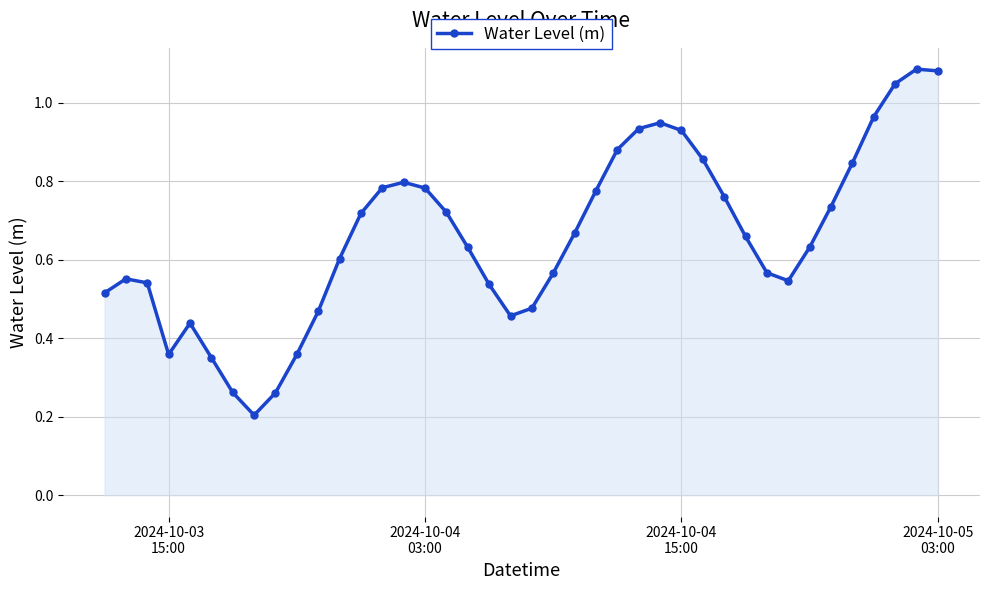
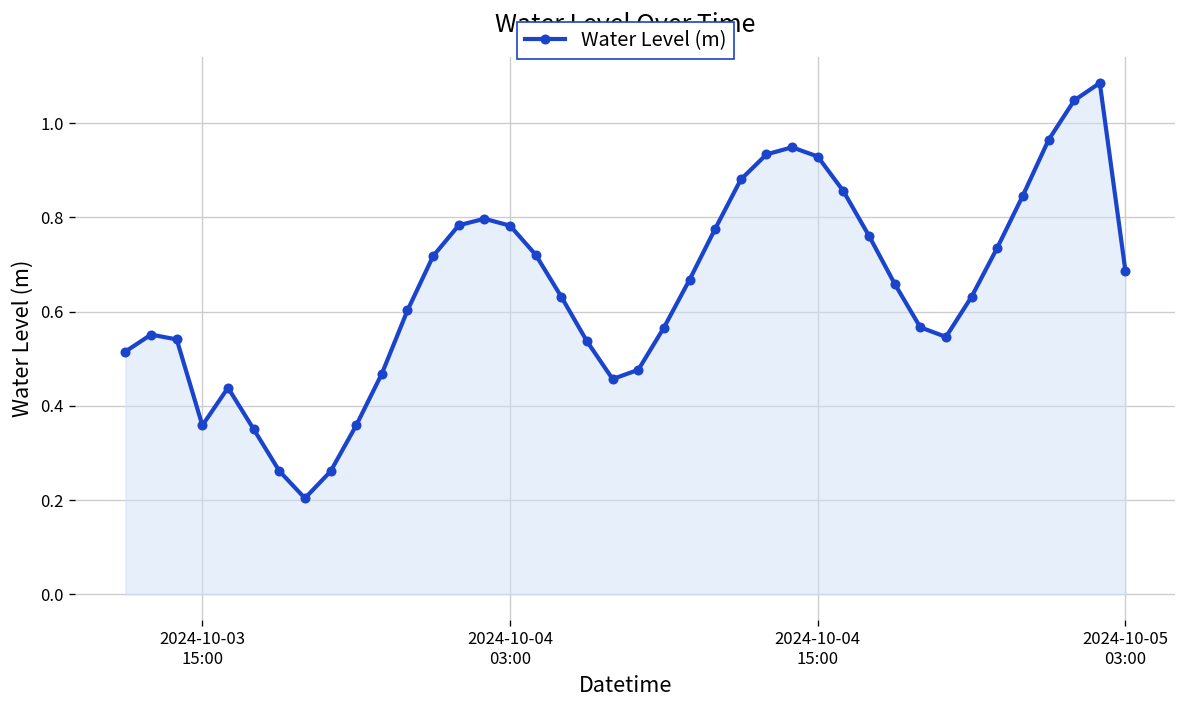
  {
    "2024-10-03 15:00": 0.36,
    "2024-10-04 03:00": 0.78,
    "2024-10-04 15:00": 0.93,
-   "2024-10-05 03:00": 1.08
+   "2024-10-05 03:00": 0.69
  }
